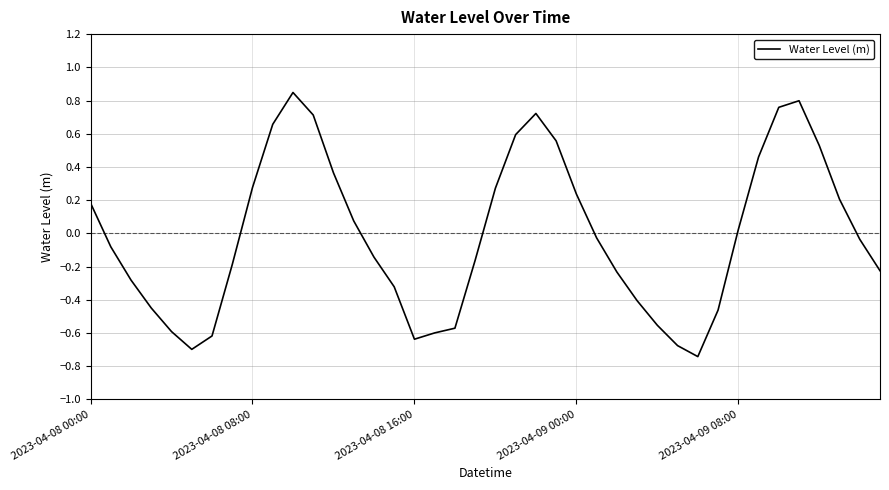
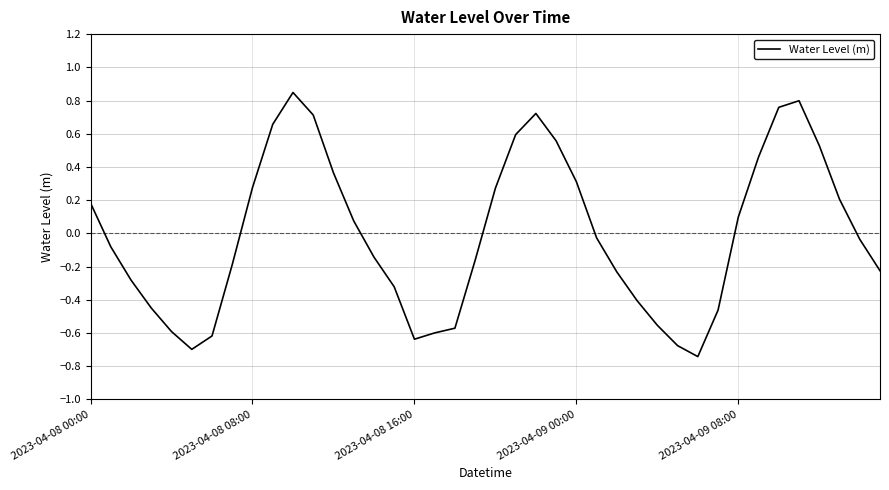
  {
    "2023-04-08 00:00": 0.18,
    "2023-04-08 08:00": 0.28,
    "2023-04-08 16:00": -0.64,
-   "2023-04-09 00:00": 0.24,
-   "2023-04-09 08:00": 0.02
+   "2023-04-09 00:00": 0.31,
+   "2023-04-09 08:00": 0.10
  }
